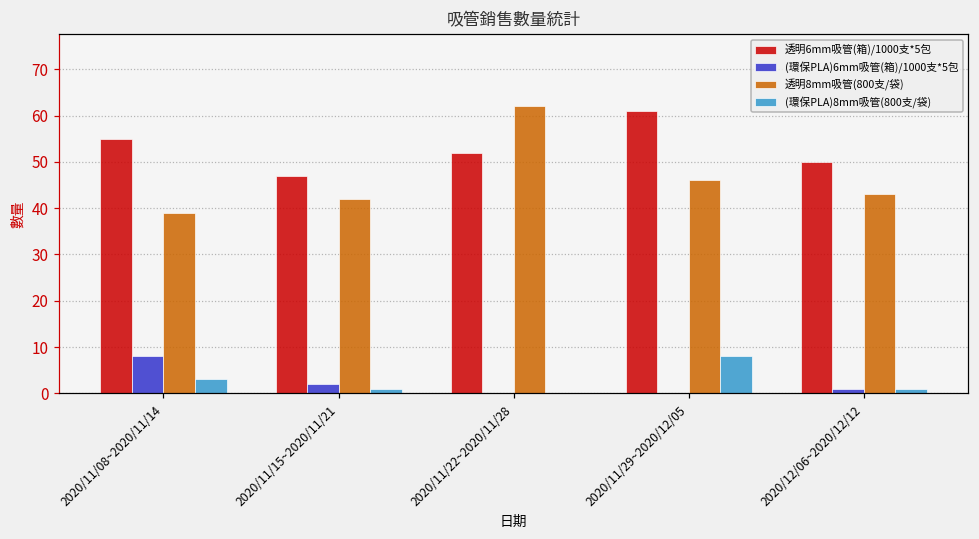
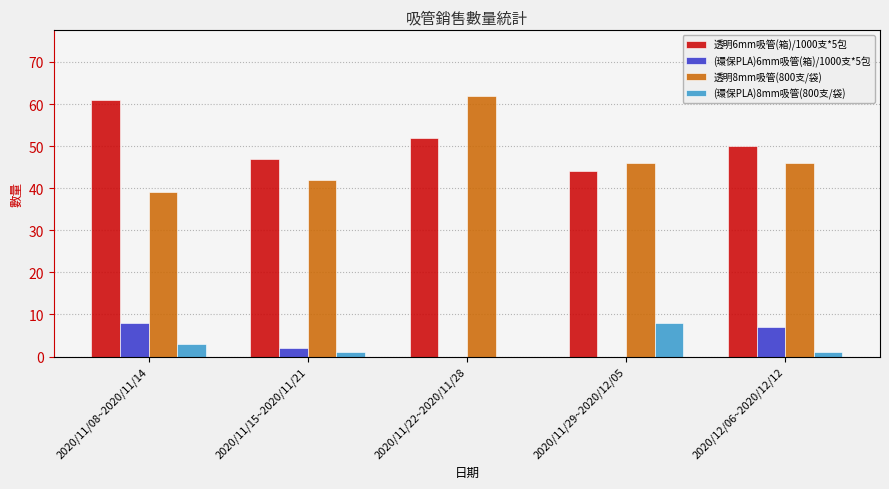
  {
    "透明6mm吸管(箱)/1000支*5包": {
-     "2020/11/08~2020/11/14": 55,
+     "2020/11/08~2020/11/14": 61,
      "2020/11/15~2020/11/21": 47,
      "2020/11/22~2020/11/28": 52,
-     "2020/11/29~2020/12/05": 61,
+     "2020/11/29~2020/12/05": 44,
      "2020/12/06~2020/12/12": 50
    },
    "(環保PLA)6mm吸管(箱)/1000支*5包": {
      "2020/11/08~2020/11/14": 8,
      "2020/11/15~2020/11/21": 2,
      "2020/11/22~2020/11/28": 0,
      "2020/11/29~2020/12/05": 0,
-     "2020/12/06~2020/12/12": 1
+     "2020/12/06~2020/12/12": 7
    },
    "透明8mm吸管(800支/袋)": {
      "2020/11/08~2020/11/14": 39,
      "2020/11/15~2020/11/21": 42,
      "2020/11/22~2020/11/28": 62,
      "2020/11/29~2020/12/05": 46,
-     "2020/12/06~2020/12/12": 43
+     "2020/12/06~2020/12/12": 46
    },
    "(環保PLA)8mm吸管(800支/袋)": {
      "2020/11/08~2020/11/14": 3,
      "2020/11/15~2020/11/21": 1,
      "2020/11/22~2020/11/28": 0,
      "2020/11/29~2020/12/05": 8,
      "2020/12/06~2020/12/12": 1
    }
  }
